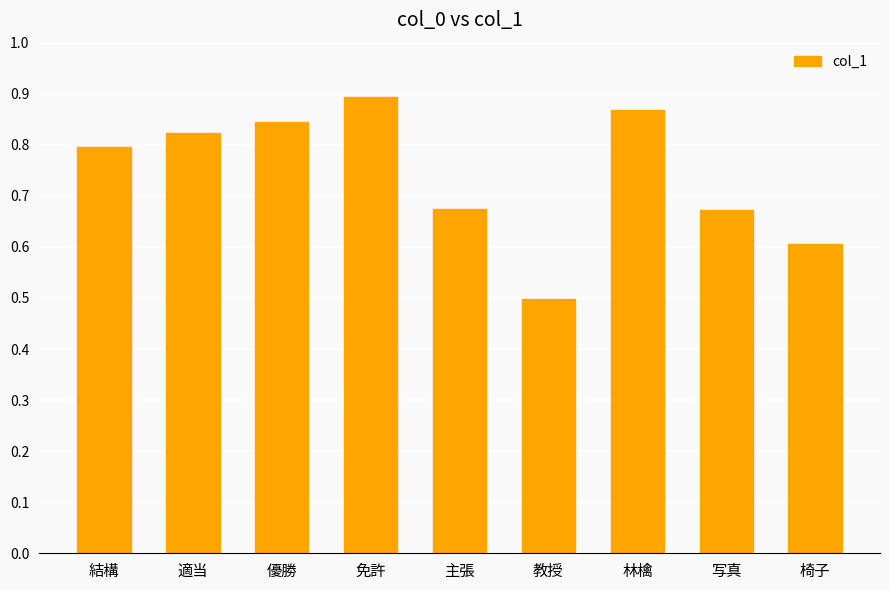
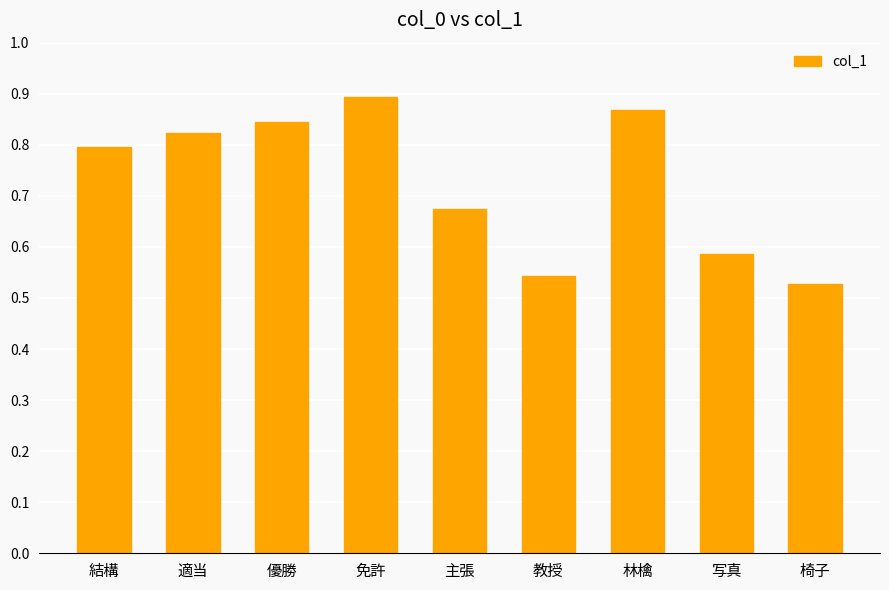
  {
    "結構": 0.80,
    "適当": 0.82,
    "優勝": 0.84,
    "免許": 0.89,
    "主張": 0.68,
-   "教授": 0.50,
+   "教授": 0.54,
    "林檎": 0.87,
-   "写真": 0.67,
-   "椅子": 0.61
+   "写真": 0.59,
+   "椅子": 0.53
  }
